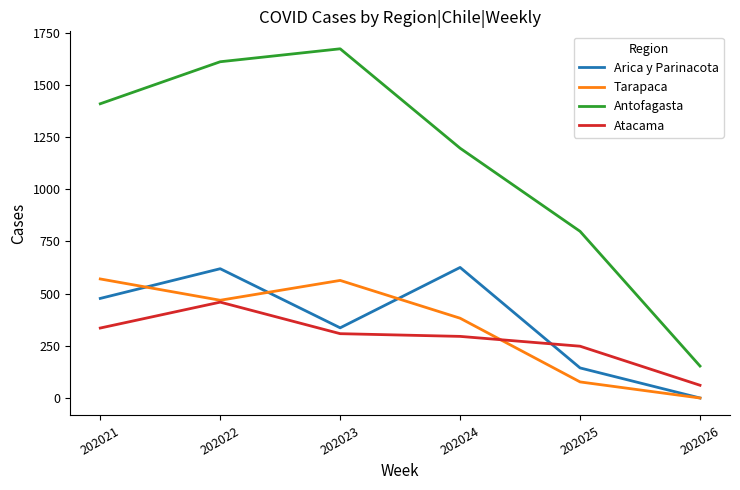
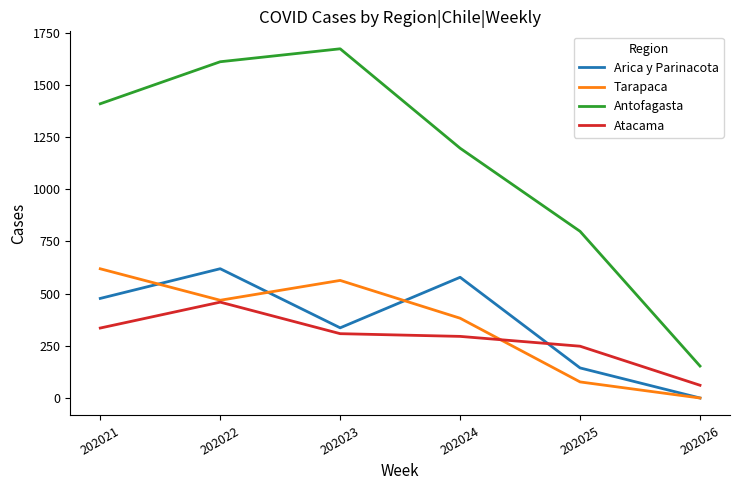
  {
    "Arica y Parinacota": {
      "202021": 480,
      "202022": 620,
      "202023": 340,
-     "202024": 630,
+     "202024": 580,
      "202025": 140
    },
    "Tarapaca": {
-     "202021": 570,
+     "202021": 620,
      "202023": 560,
      "202024": 380,
      "202025": 80
    },
    "Antofagasta": {
      "202021": 1410,
      "202022": 1610,
      "202023": 1670,
      "202024": 1200,
      "202025": 800,
      "202026": 150
    },
    "Atacama": {
      "202021": 340,
      "202023": 310,
      "202024": 300,
      "202025": 250,
      "202026": 60
    }
  }
